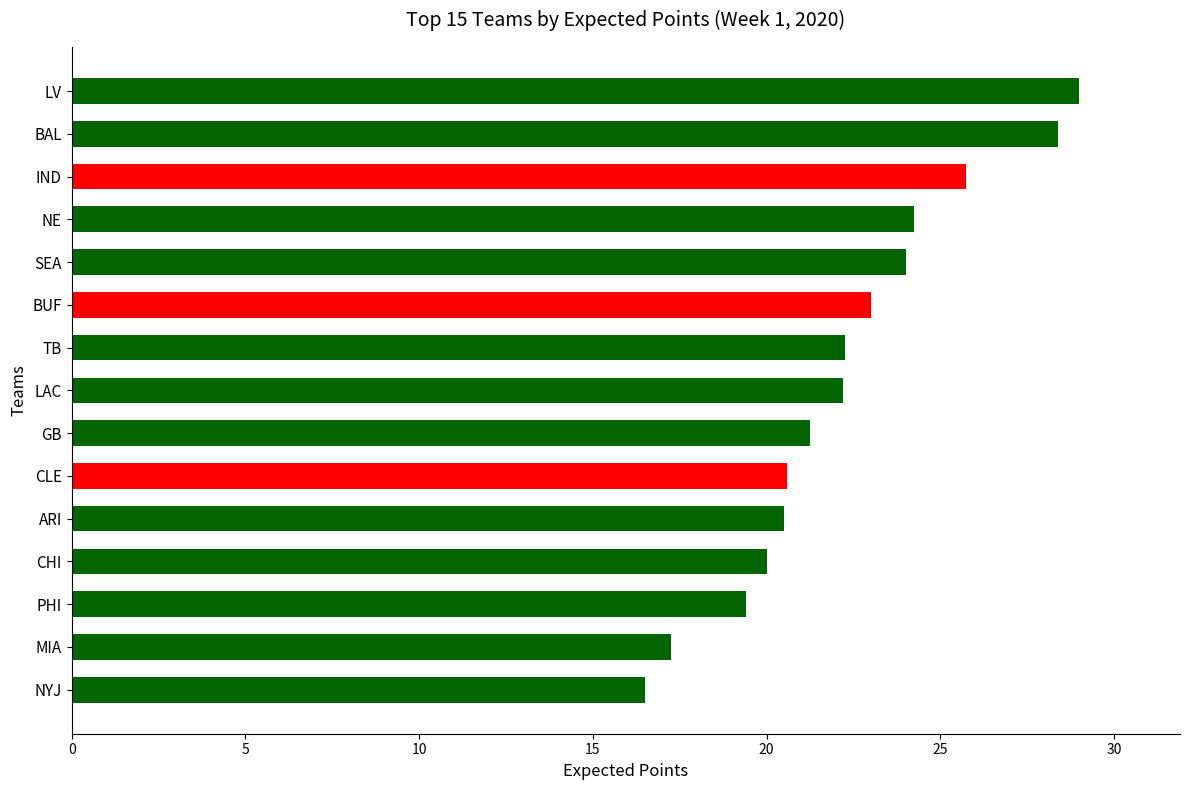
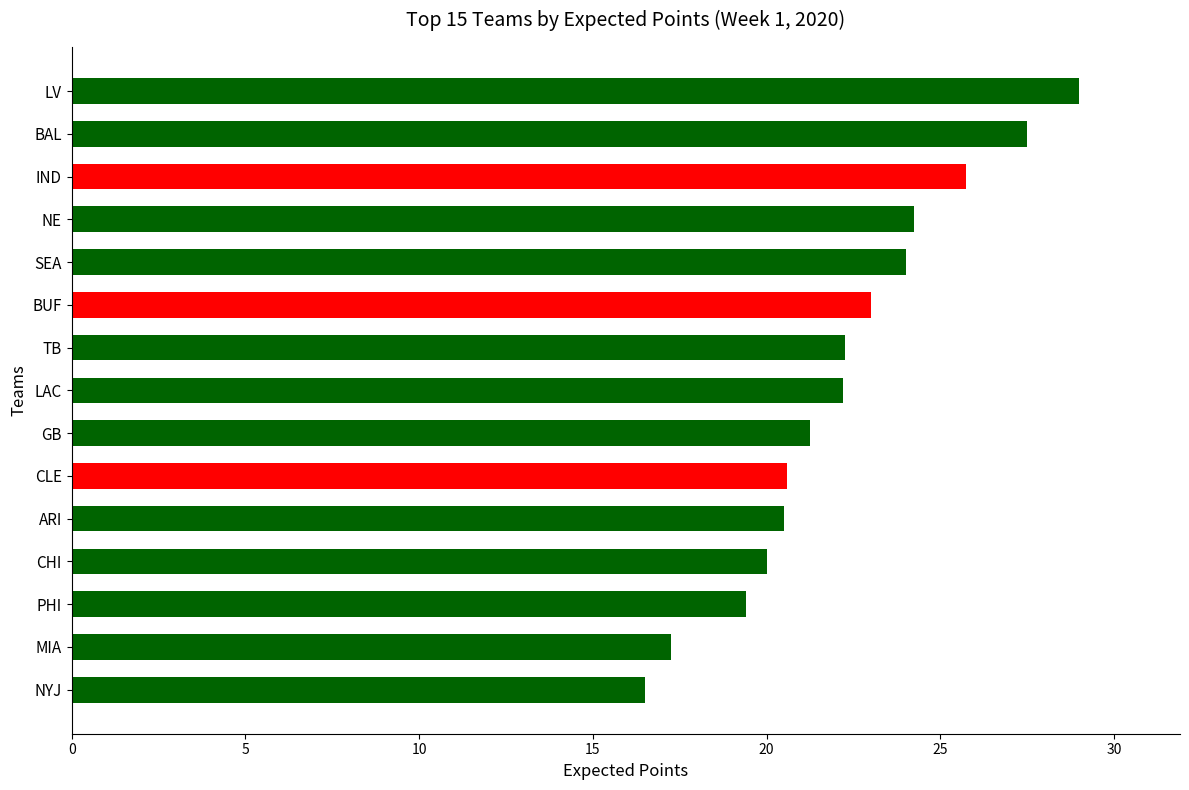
  {
    "LV": 29.0,
-   "BAL": 28.4,
+   "BAL": 27.5,
    "IND": 25.8,
    "NE": 24.3,
    "SEA": 24.0,
    "BUF": 23.0,
    "TB": 22.3,
    "LAC": 22.2,
    "GB": 21.3,
    "CLE": 20.6,
    "ARI": 20.5,
    "CHI": 20.0,
    "PHI": 19.4,
    "MIA": 17.3,
    "NYJ": 16.5
  }
